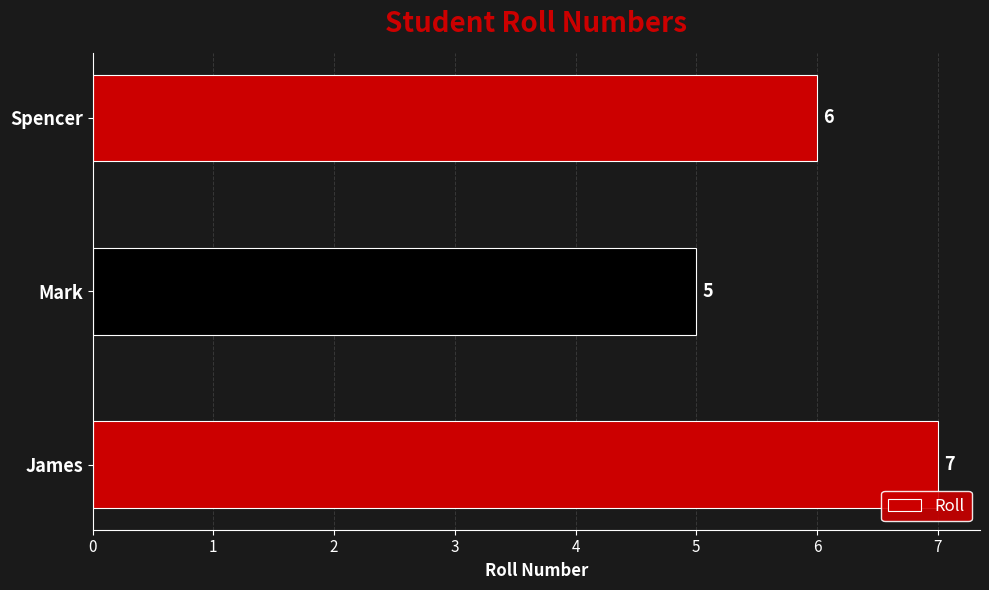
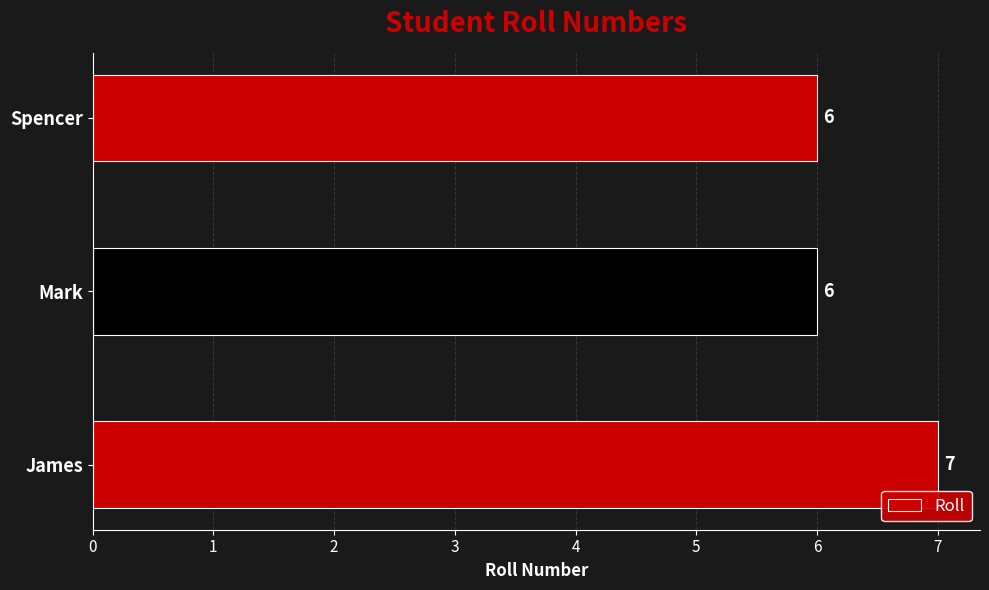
  {
    "Spencer": 6,
-   "Mark": 5,
+   "Mark": 6,
    "James": 7
  }
